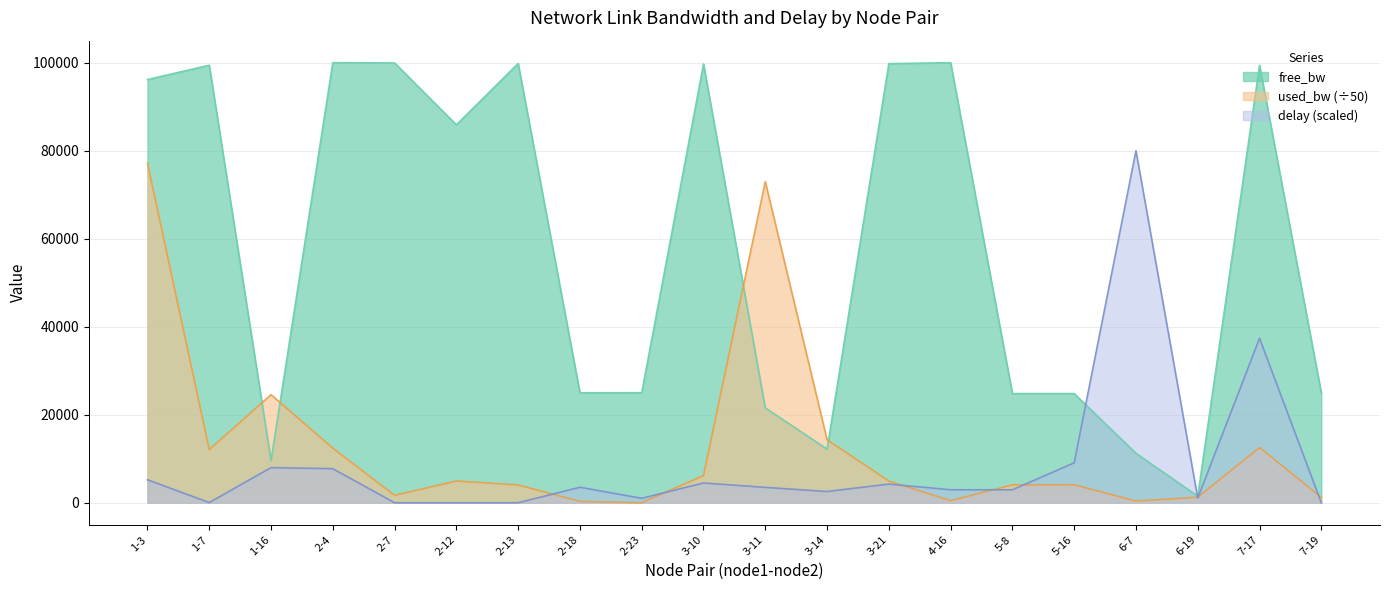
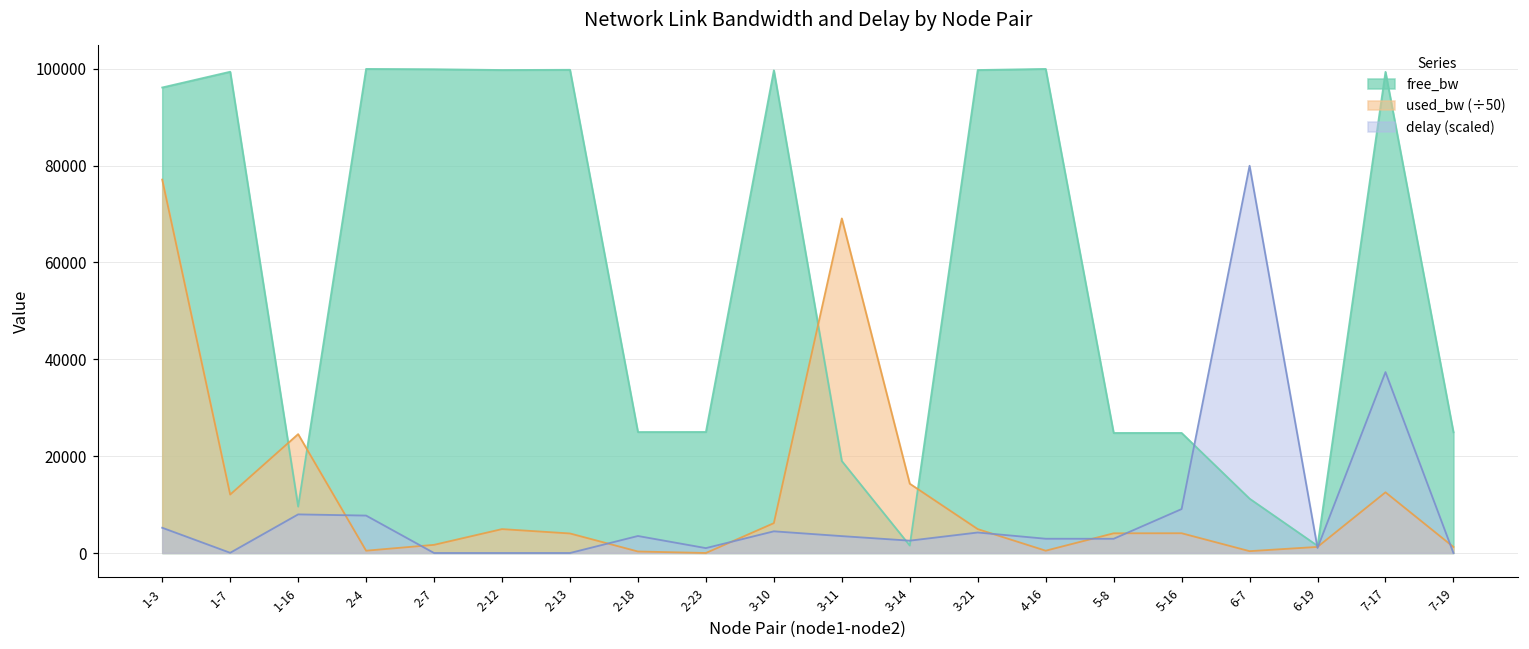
  {
    "free_bw": {
      "1-3": 96000,
      "1-7": 99000,
      "1-16": 10000,
      "2-4": 100000,
      "2-7": 100000,
-     "2-12": 86000,
+     "2-12": 100000,
      "2-13": 100000,
      "2-18": 25000,
      "2-23": 25000,
      "3-10": 100000,
-     "3-11": 22000,
-     "3-14": 12000,
+     "3-11": 19000,
+     "3-14": 2000,
      "3-21": 100000,
      "4-16": 100000,
      "5-8": 25000,
      "5-16": 25000,
      "6-7": 11000,
      "7-17": 99000,
      "7-19": 25000
    },
    "used_bw (÷50)": {
      "1-3": 77000,
      "1-7": 12000,
      "1-16": 25000,
-     "2-4": 12000,
+     "2-4": 0,
      "2-7": 2000,
      "2-12": 5000,
      "2-13": 4000,
      "2-18": 0,
      "2-23": 0,
      "3-10": 6000,
-     "3-11": 73000,
+     "3-11": 69000,
      "3-14": 14000,
      "3-21": 5000,
      "4-16": 0,
      "5-8": 4000,
      "5-16": 4000,
      "6-7": 0,
      "7-17": 13000,
      "7-19": 1000
    },
    "delay (scaled)": {
      "1-3": 5000,
      "1-7": 0,
      "1-16": 8000,
      "2-4": 8000,
      "2-7": 0,
      "2-12": 0,
      "2-13": 0,
      "2-18": 4000,
      "2-23": 1000,
      "3-10": 4000,
      "3-11": 3000,
      "3-14": 3000,
      "3-21": 4000,
      "4-16": 3000,
      "5-8": 3000,
      "5-16": 9000,
      "6-7": 80000,
      "7-17": 37000,
      "7-19": 0
    }
  }
